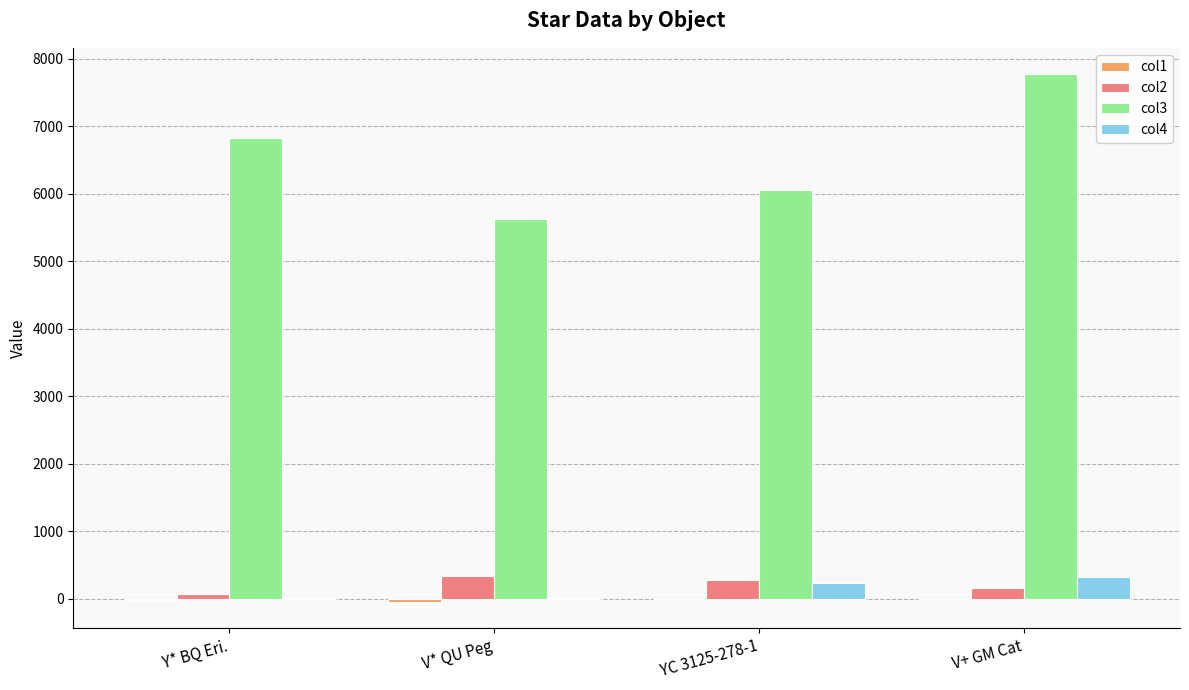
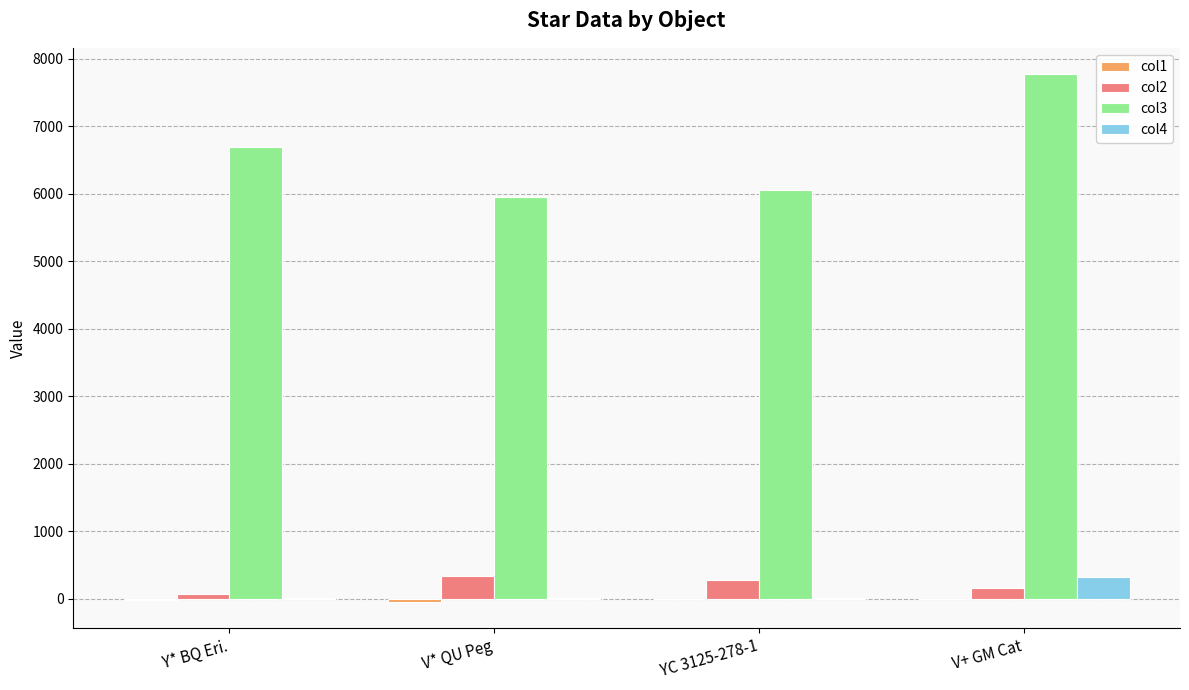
  {
    "col3": {
-     "Y* BQ Eri.": 6800,
-     "V* QU Peg": 5600,
+     "Y* BQ Eri.": 6700,
+     "V* QU Peg": 6000,
      "YC 3125-278-1": 6100,
      "V+ GM Cat": 7800
    },
    "col4": {
-     "YC 3125-278-1": 200,
+     "YC 3125-278-1": 0,
      "V+ GM Cat": 300
    }
  }
